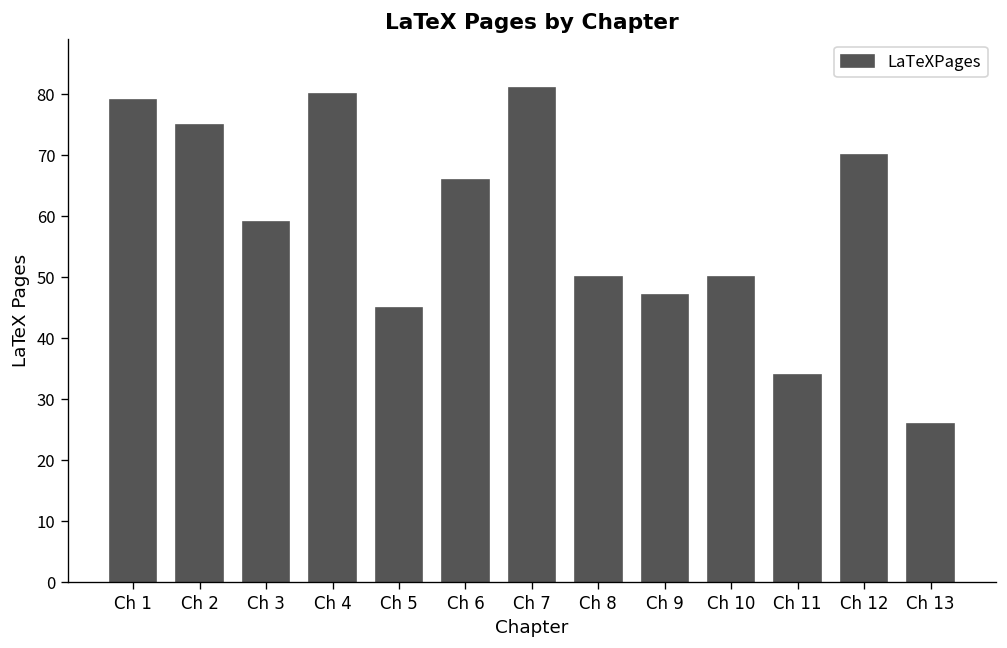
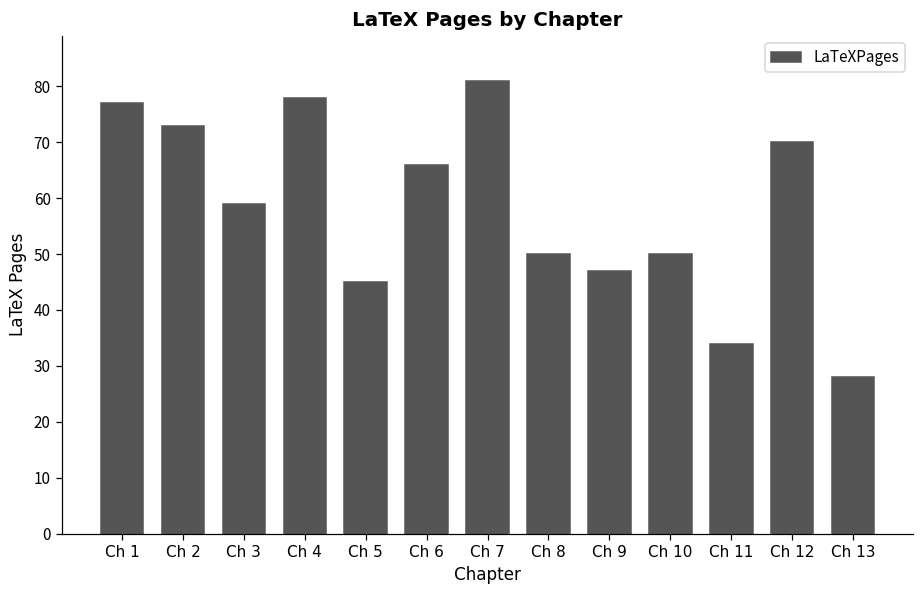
  {
-   "Ch 1": 79,
-   "Ch 2": 75,
+   "Ch 1": 77,
+   "Ch 2": 73,
    "Ch 3": 59,
-   "Ch 4": 80,
+   "Ch 4": 78,
    "Ch 5": 45,
    "Ch 6": 66,
    "Ch 7": 81,
    "Ch 8": 50,
    "Ch 9": 47,
    "Ch 10": 50,
    "Ch 11": 34,
    "Ch 12": 70,
-   "Ch 13": 26
+   "Ch 13": 28
  }
